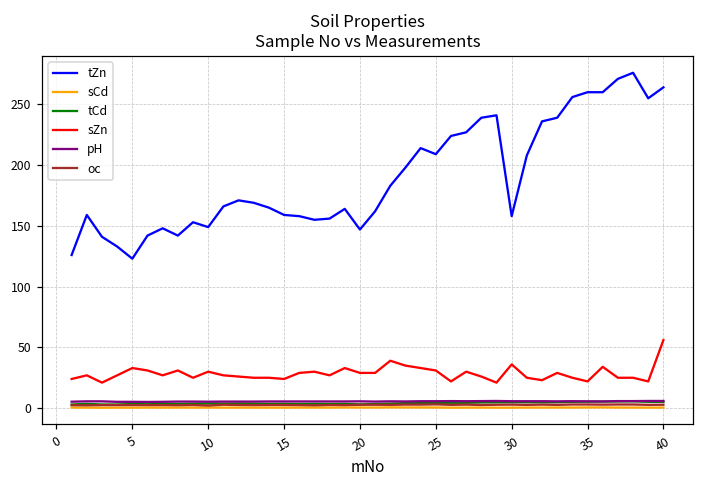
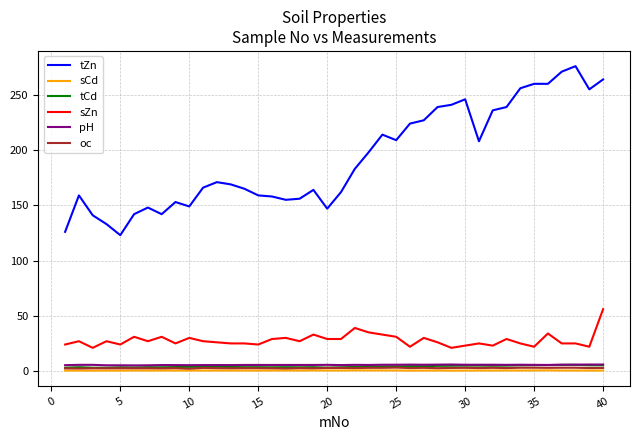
  {
    "tZn": {
      "5": 123,
      "10": 149,
      "15": 159,
      "20": 147,
      "25": 209,
-     "30": 158,
+     "30": 246,
      "35": 260,
      "40": 264
    },
    "sCd": {
      "20": 1,
      "25": 1,
      "30": 0,
      "35": 1,
      "40": 0
    },
    "sZn": {
-     "5": 33,
+     "5": 24,
      "10": 30,
      "15": 24,
      "20": 29,
      "25": 31,
-     "30": 36,
+     "30": 23,
      "35": 22,
      "40": 56
    },
    "pH": {
      "20": 6
    },
    "oc": {
      "40": 3
    }
  }
